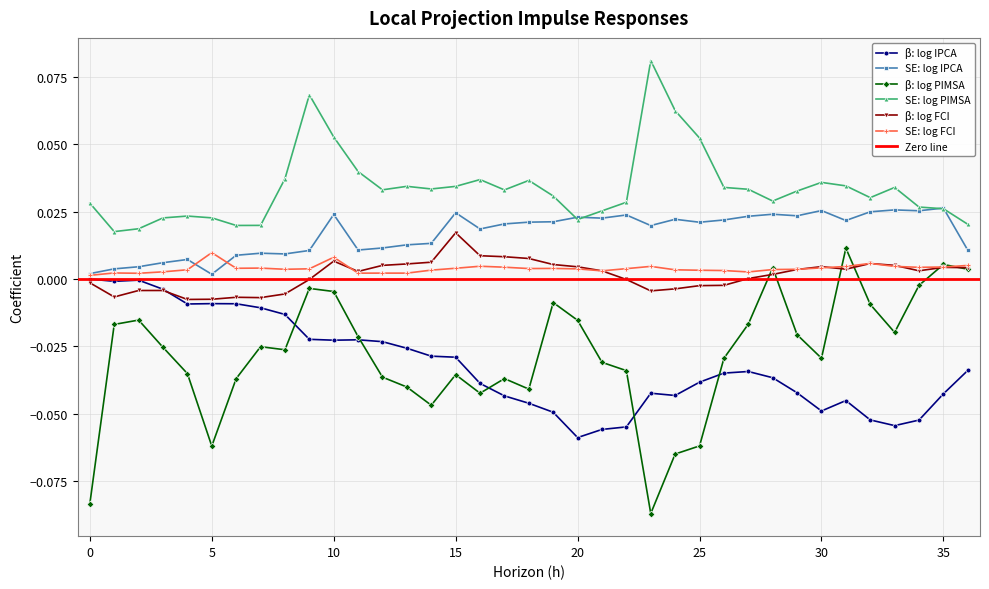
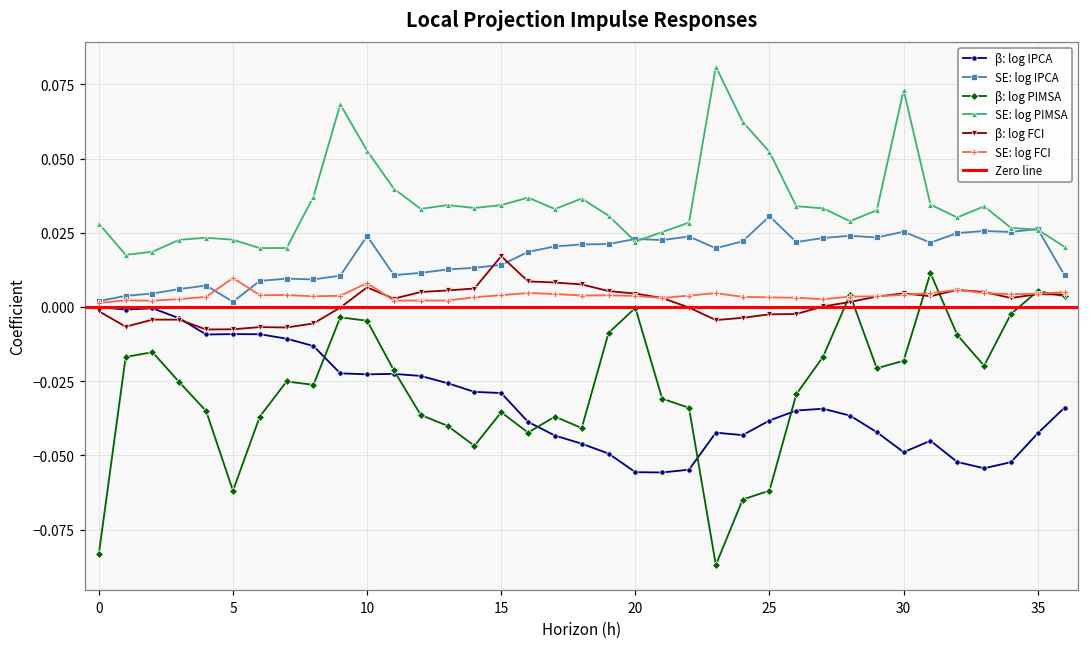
  {
    "β: log IPCA": {
      "0": 0.000,
      "5": -0.009,
      "10": -0.023,
      "15": -0.029,
-     "20": -0.059,
+     "20": -0.056,
      "25": -0.038,
      "30": -0.049,
      "35": -0.043
    },
    "SE: log IPCA": {
      "5": 0.002,
      "10": 0.024,
-     "15": 0.025,
-     "25": 0.021,
+     "15": 0.014,
+     "25": 0.031,
      "30": 0.025
    },
    "β: log PIMSA": {
      "0": -0.083,
      "5": -0.062,
      "10": -0.005,
      "15": -0.035,
-     "20": -0.015,
+     "20": 0.000,
      "25": -0.062,
-     "30": -0.029
+     "30": -0.018
    },
    "SE: log PIMSA": {
      "0": 0.028,
      "5": 0.023,
      "10": 0.053,
      "15": 0.034,
      "25": 0.052,
-     "30": 0.036
+     "30": 0.073
    },
    "β: log FCI": {
      "0": -0.001,
      "5": -0.008,
      "10": 0.007,
      "15": 0.017,
      "25": -0.002
    },
    "SE: log FCI": {
      "5": 0.010,
      "10": 0.008,
      "15": 0.004,
      "25": 0.003
    }
  }
